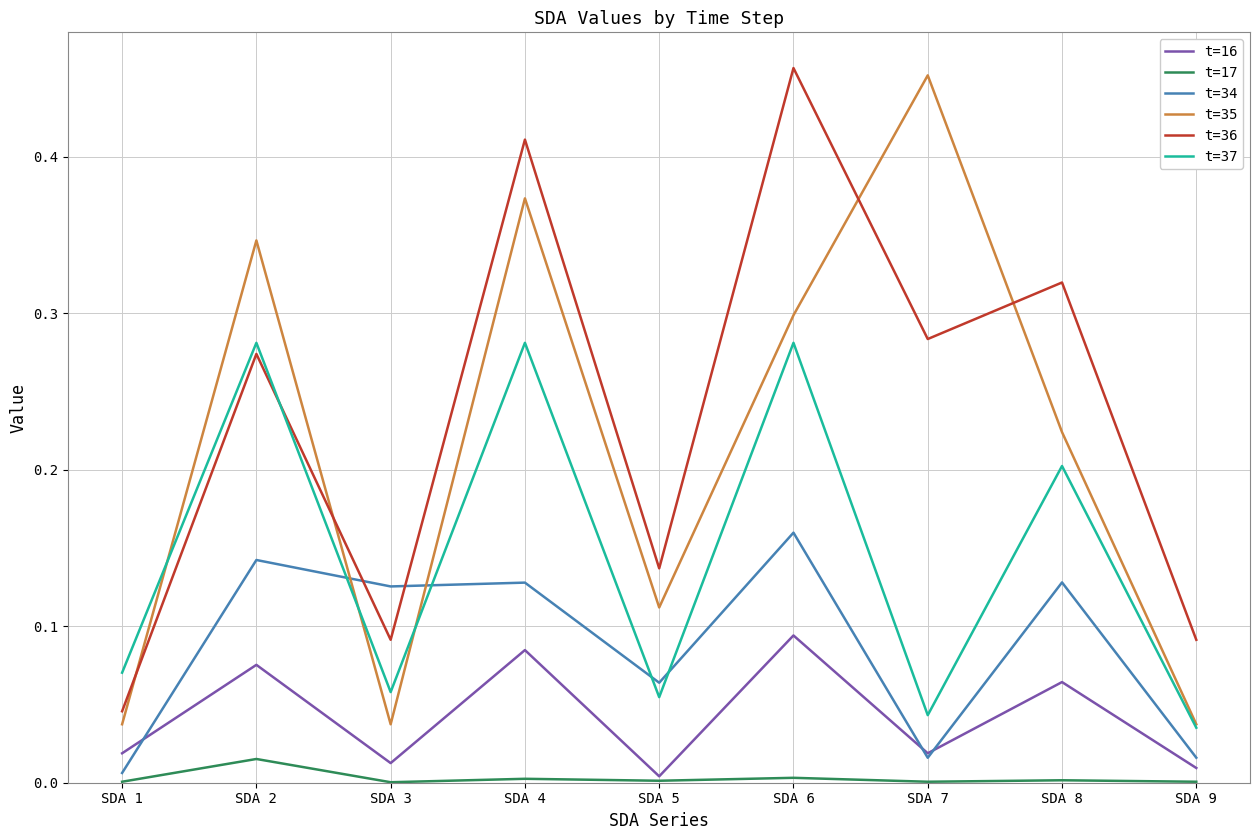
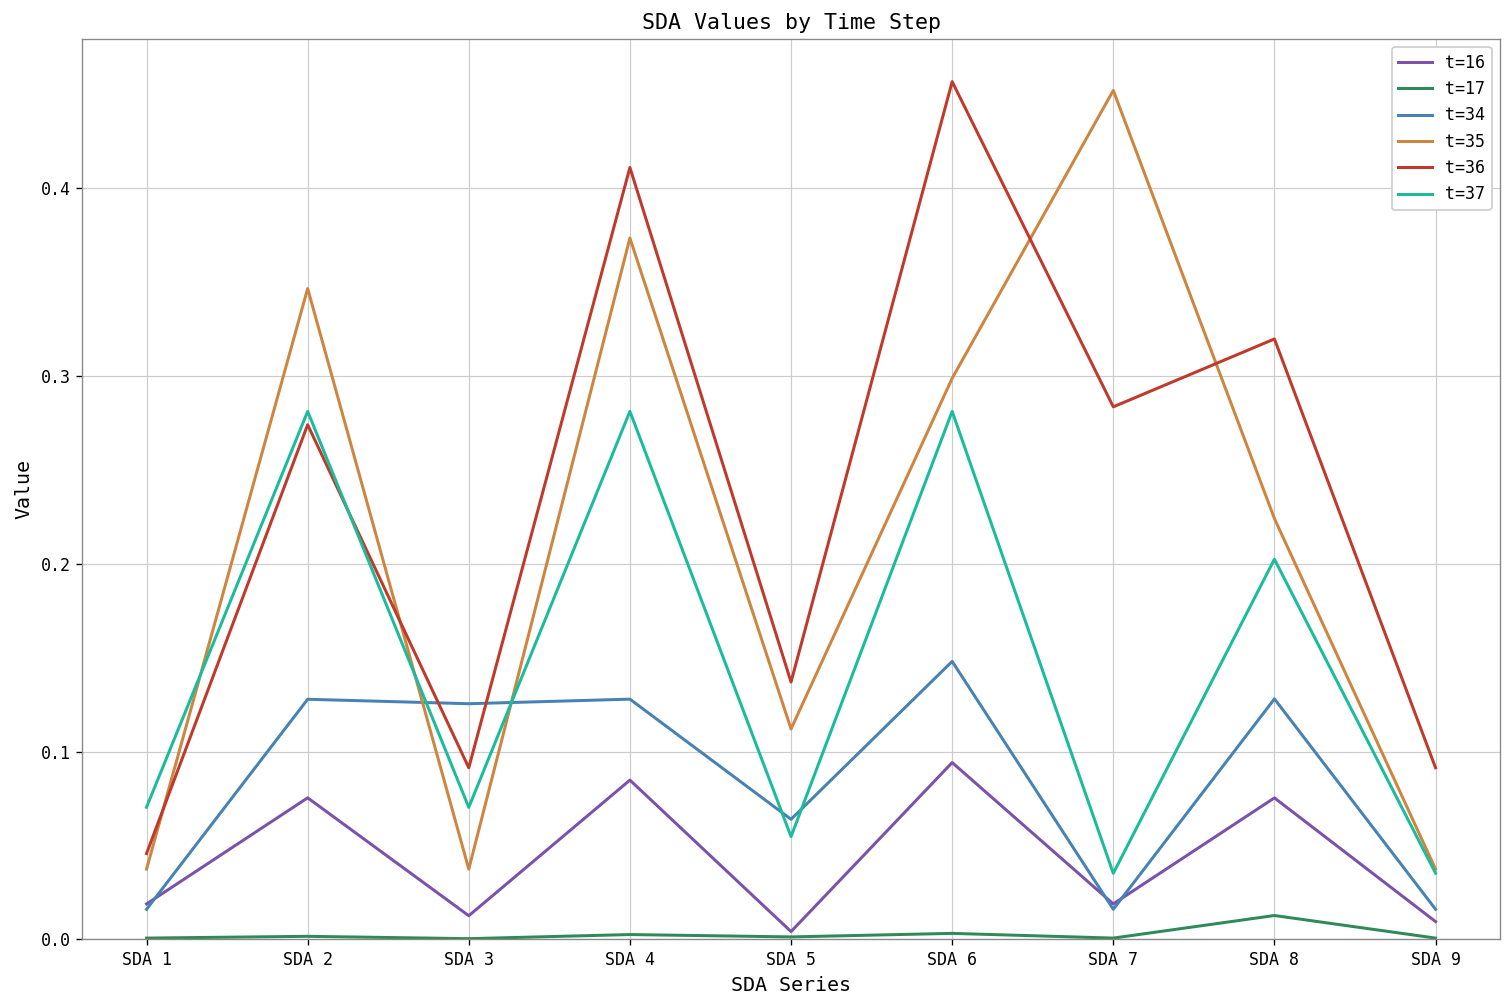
  {
    "t=16": {
      "SDA 1": 0.019,
      "SDA 2": 0.075,
      "SDA 3": 0.013,
      "SDA 4": 0.085,
      "SDA 5": 0.004,
      "SDA 6": 0.094,
      "SDA 7": 0.019,
-     "SDA 8": 0.064,
+     "SDA 8": 0.075,
      "SDA 9": 0.009
    },
    "t=17": {
      "SDA 1": 0.001,
-     "SDA 2": 0.015,
+     "SDA 2": 0.002,
      "SDA 3": 0.000,
      "SDA 4": 0.003,
      "SDA 5": 0.001,
      "SDA 6": 0.003,
      "SDA 7": 0.001,
-     "SDA 8": 0.002,
+     "SDA 8": 0.013,
      "SDA 9": 0.001
    },
    "t=34": {
-     "SDA 1": 0.006,
-     "SDA 2": 0.142,
+     "SDA 1": 0.016,
+     "SDA 2": 0.128,
      "SDA 3": 0.125,
      "SDA 4": 0.128,
      "SDA 5": 0.064,
-     "SDA 6": 0.160,
+     "SDA 6": 0.148,
      "SDA 7": 0.016,
      "SDA 8": 0.128,
      "SDA 9": 0.016
    },
    "t=35": {
      "SDA 1": 0.037,
      "SDA 2": 0.347,
      "SDA 3": 0.037,
      "SDA 4": 0.374,
      "SDA 5": 0.112,
      "SDA 6": 0.299,
      "SDA 7": 0.452,
      "SDA 8": 0.224,
      "SDA 9": 0.037
    },
    "t=36": {
      "SDA 1": 0.046,
      "SDA 2": 0.274,
      "SDA 3": 0.091,
      "SDA 4": 0.411,
      "SDA 5": 0.137,
      "SDA 6": 0.457,
      "SDA 7": 0.284,
      "SDA 8": 0.320,
      "SDA 9": 0.091
    },
    "t=37": {
      "SDA 1": 0.070,
      "SDA 2": 0.281,
-     "SDA 3": 0.058,
+     "SDA 3": 0.070,
      "SDA 4": 0.281,
      "SDA 5": 0.055,
      "SDA 6": 0.281,
-     "SDA 7": 0.043,
+     "SDA 7": 0.035,
      "SDA 8": 0.202,
      "SDA 9": 0.035
    }
  }
